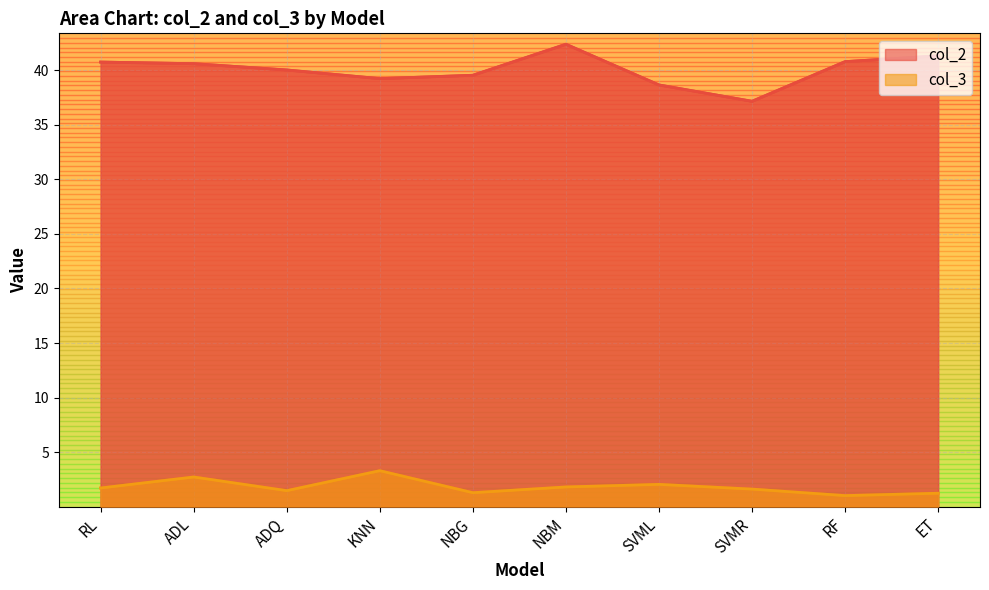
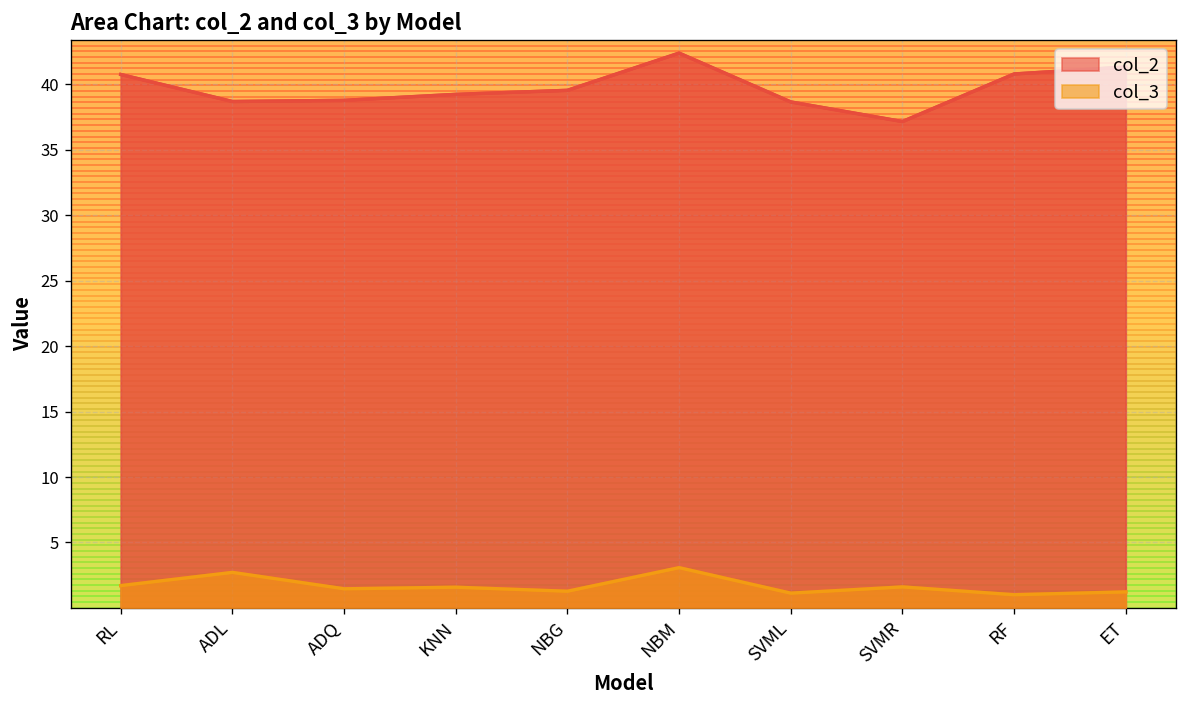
  {
    "col_2": {
      "RL": 40.8,
-     "ADL": 40.6,
-     "ADQ": 40.0,
+     "ADL": 38.7,
+     "ADQ": 38.8,
      "KNN": 39.2,
      "NBG": 39.5,
      "NBM": 42.4,
      "SVML": 38.7,
      "SVMR": 37.2,
      "RF": 40.8
    },
    "col_3": {
      "RL": 1.7,
      "ADL": 2.7,
      "ADQ": 1.5,
-     "KNN": 3.3,
+     "KNN": 1.6,
      "NBG": 1.3,
-     "NBM": 1.8,
-     "SVML": 2.0,
+     "NBM": 3.1,
+     "SVML": 1.1,
      "SVMR": 1.6,
      "RF": 1.0,
      "ET": 1.2
    }
  }
